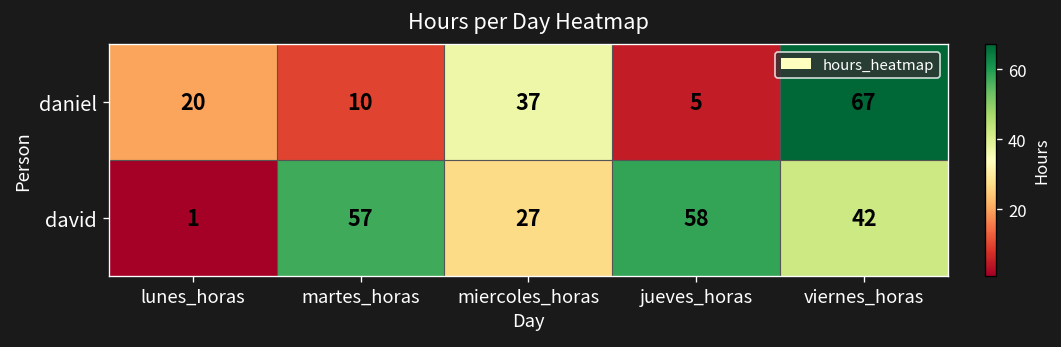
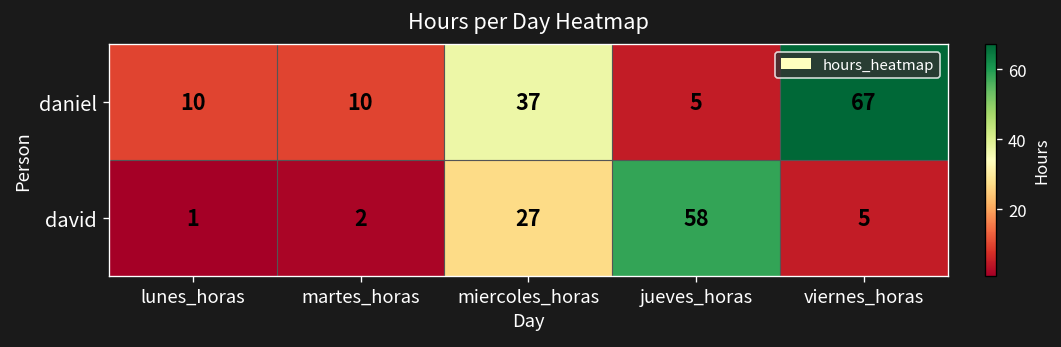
  {
    "daniel": {
-     "lunes_horas": 20,
+     "lunes_horas": 10,
      "martes_horas": 10,
      "miercoles_horas": 37,
      "jueves_horas": 5,
      "viernes_horas": 67
    },
    "david": {
      "lunes_horas": 1,
-     "martes_horas": 57,
+     "martes_horas": 2,
      "miercoles_horas": 27,
      "jueves_horas": 58,
-     "viernes_horas": 42
+     "viernes_horas": 5
    }
  }
